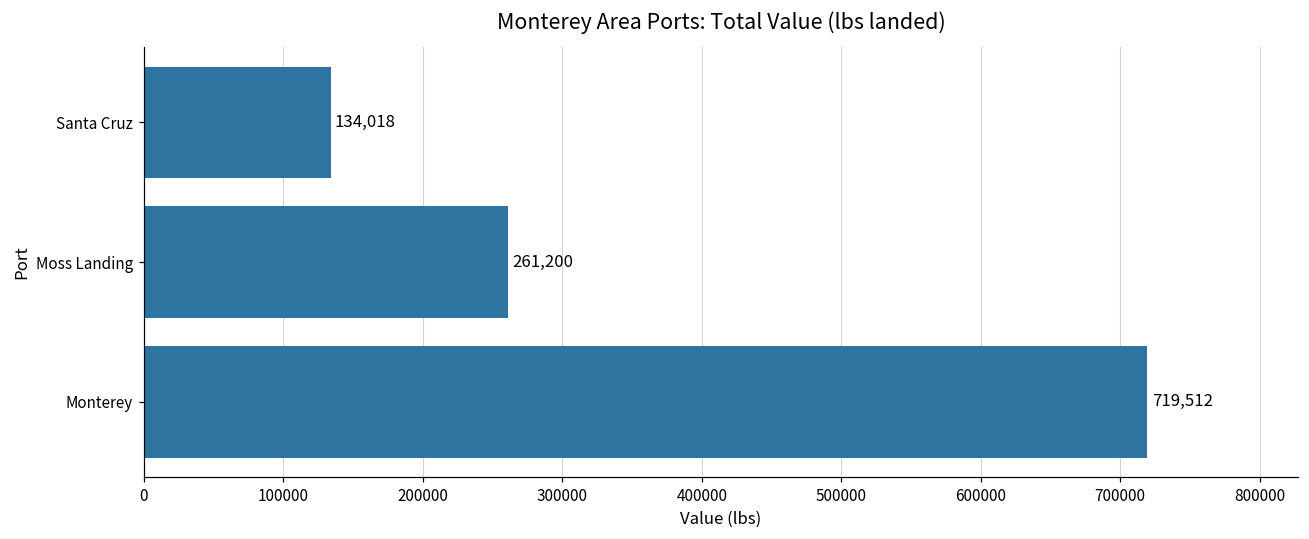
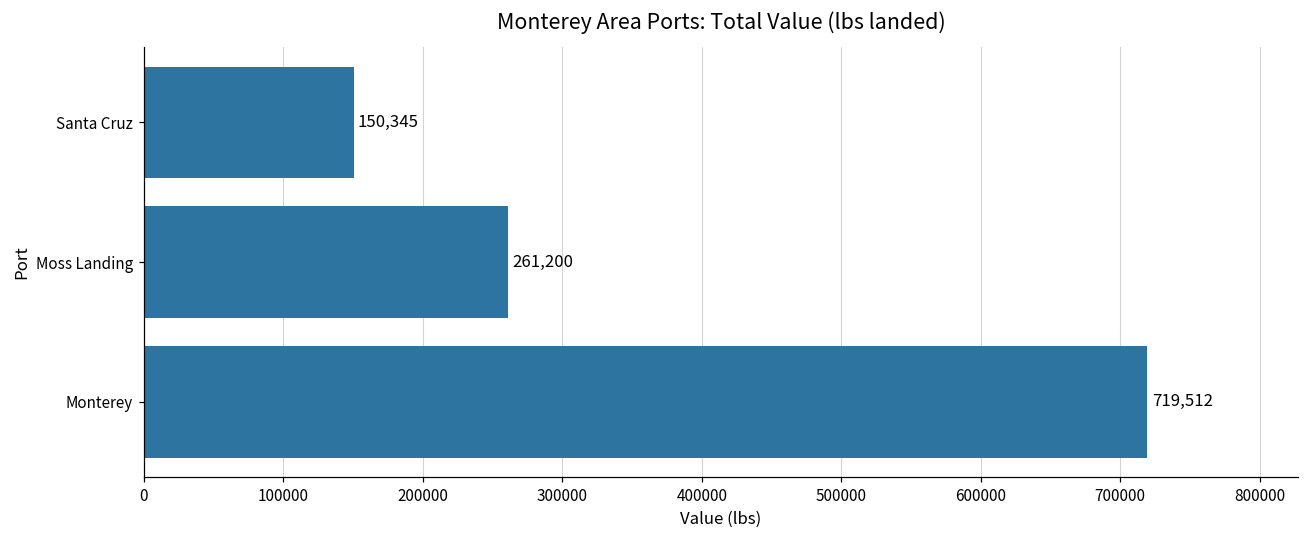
  {
-   "Santa Cruz": "134,018",
+   "Santa Cruz": "150,345",
    "Moss Landing": "261,200",
    "Monterey": "719,512"
  }
